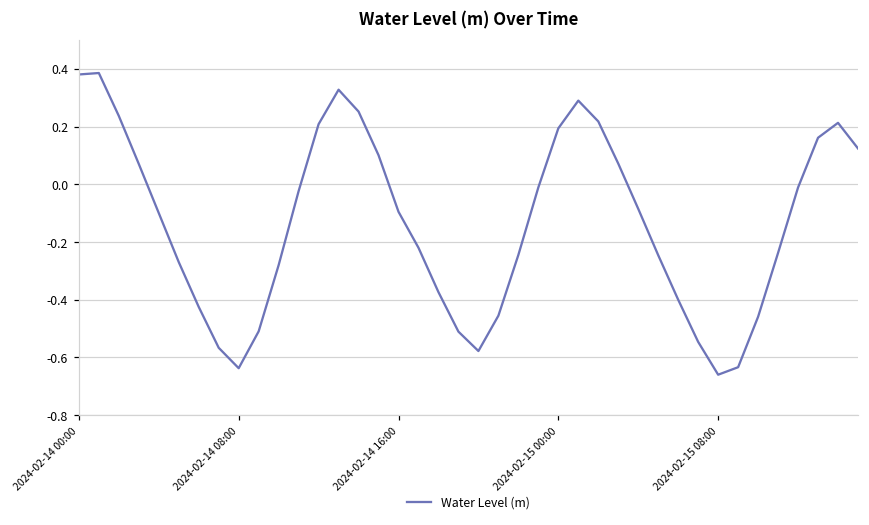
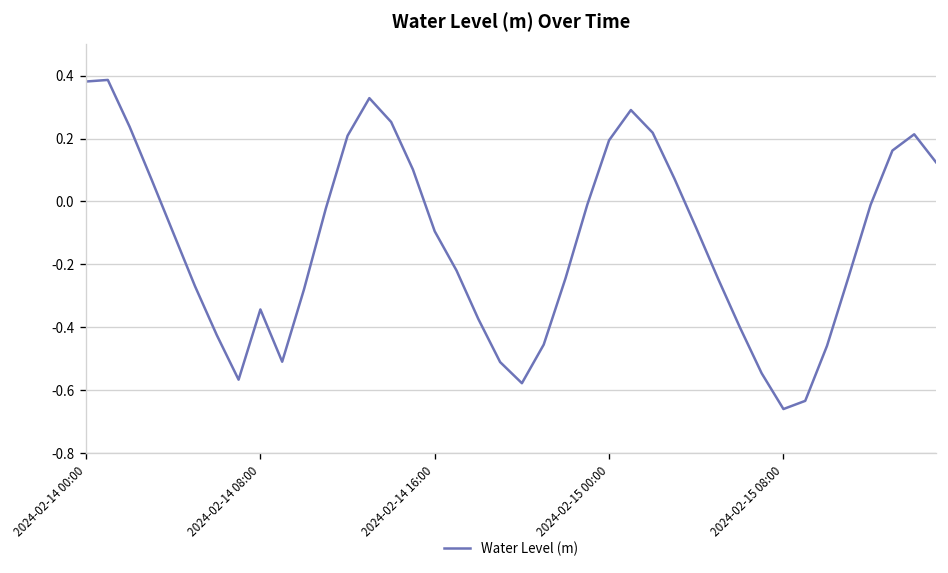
  {
    "2024-02-14 00:00": 0.38,
-   "2024-02-14 08:00": -0.64,
+   "2024-02-14 08:00": -0.34,
    "2024-02-14 16:00": -0.09,
    "2024-02-15 00:00": 0.19,
    "2024-02-15 08:00": -0.66
  }
